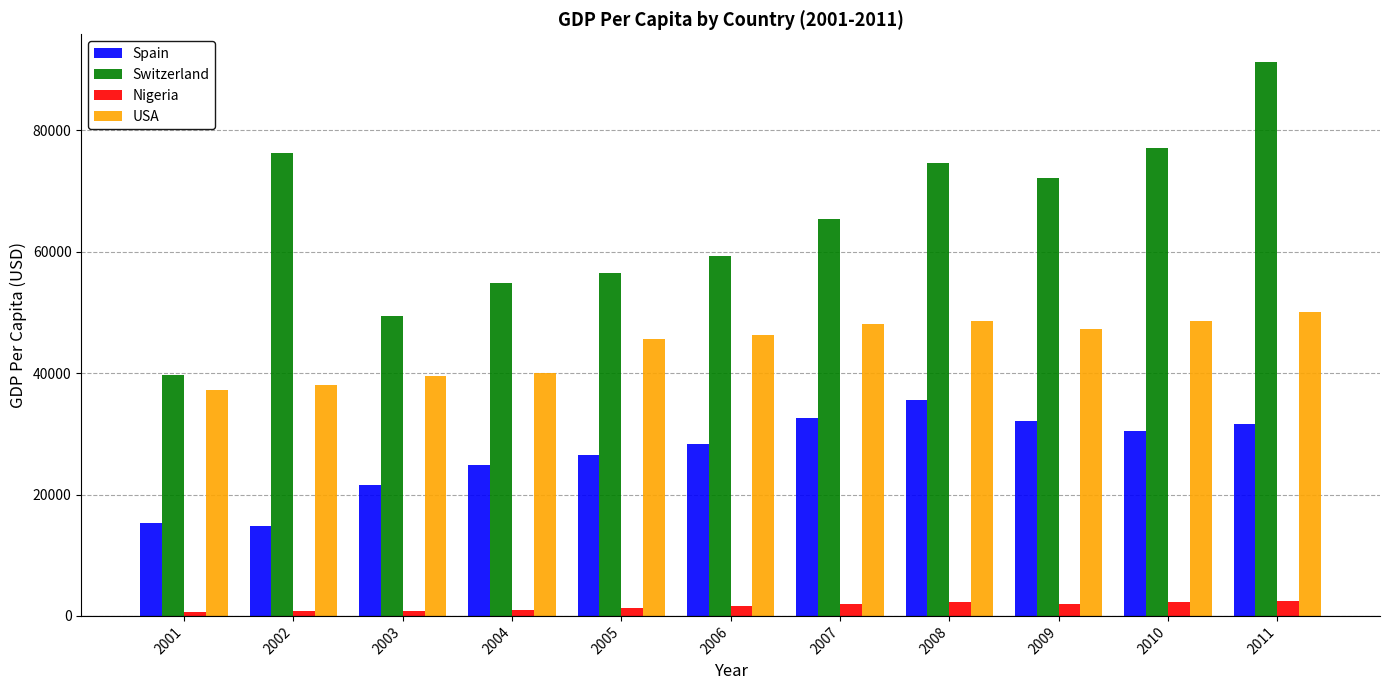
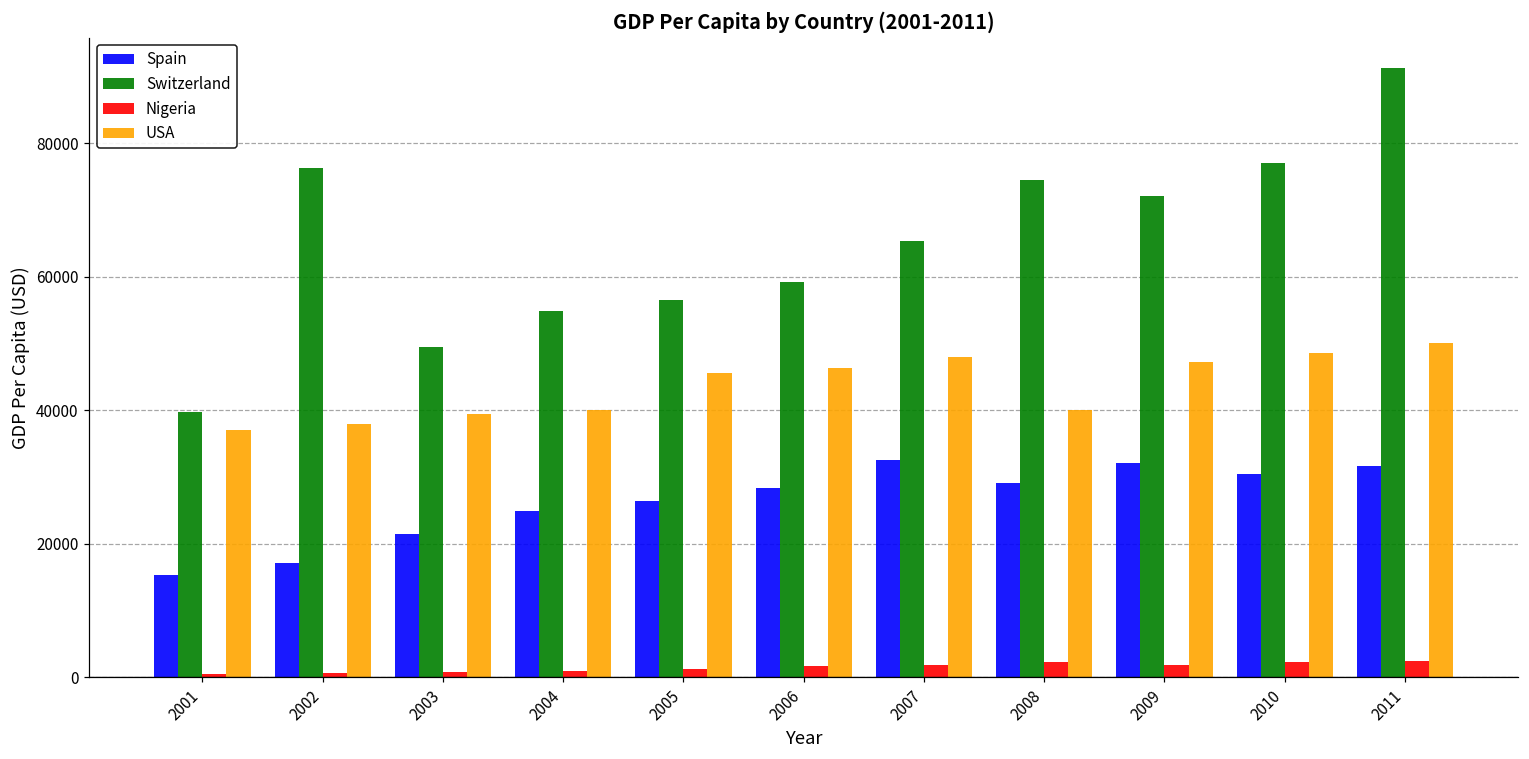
  {
    "Spain": {
      "2001": 15000,
-     "2002": 15000,
+     "2002": 17000,
      "2003": 22000,
      "2004": 25000,
      "2005": 26000,
      "2006": 28000,
      "2007": 33000,
-     "2008": 36000,
+     "2008": 29000,
      "2009": 32000,
      "2010": 31000,
      "2011": 32000
    },
    "Switzerland": {
      "2001": 40000,
      "2002": 76000,
      "2003": 49000,
      "2004": 55000,
      "2005": 57000,
      "2006": 59000,
      "2007": 65000,
      "2008": 75000,
      "2009": 72000,
      "2010": 77000,
      "2011": 91000
    },
    "Nigeria": {
      "2001": 1000,
      "2002": 1000,
      "2003": 1000,
      "2004": 1000,
      "2005": 1000,
      "2006": 2000,
      "2007": 2000,
      "2008": 2000,
      "2009": 2000,
      "2010": 2000,
      "2011": 2000
    },
    "USA": {
      "2001": 37000,
      "2002": 38000,
      "2003": 39000,
      "2004": 40000,
      "2005": 46000,
      "2006": 46000,
      "2007": 48000,
-     "2008": 49000,
+     "2008": 40000,
      "2009": 47000,
      "2010": 49000,
      "2011": 50000
    }
  }
